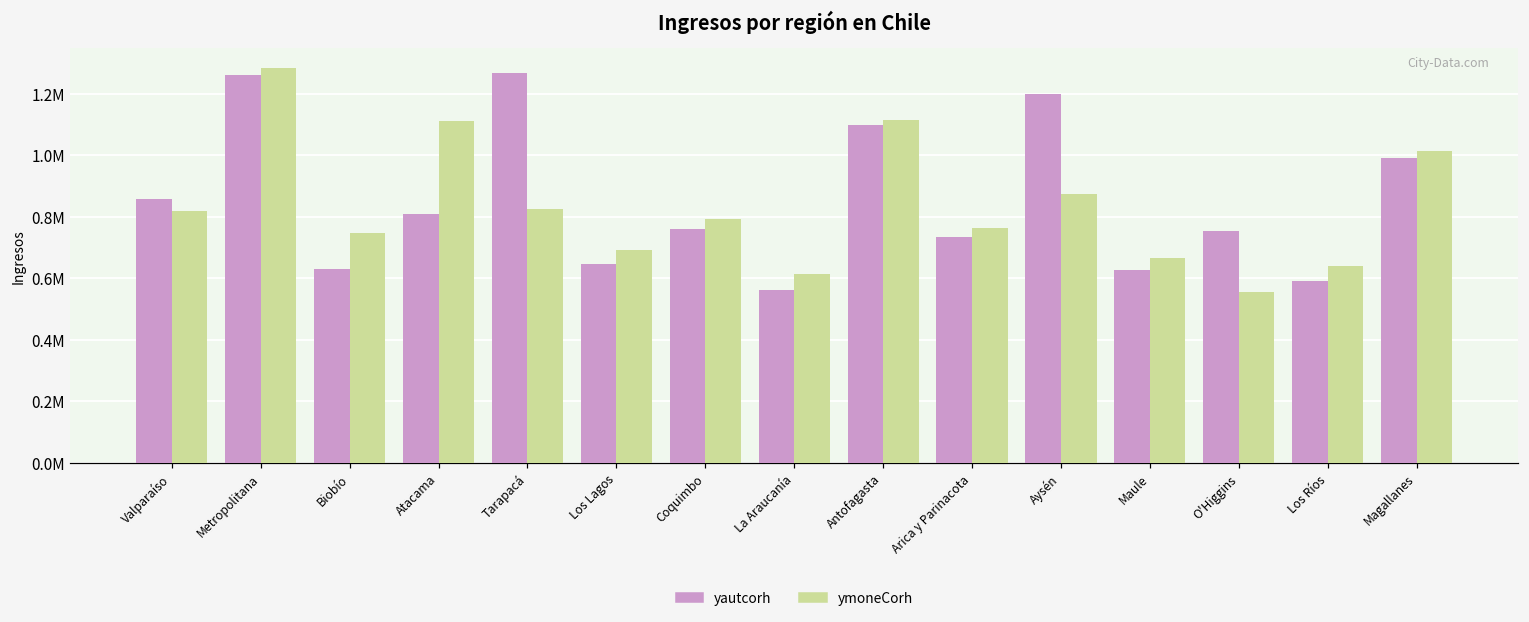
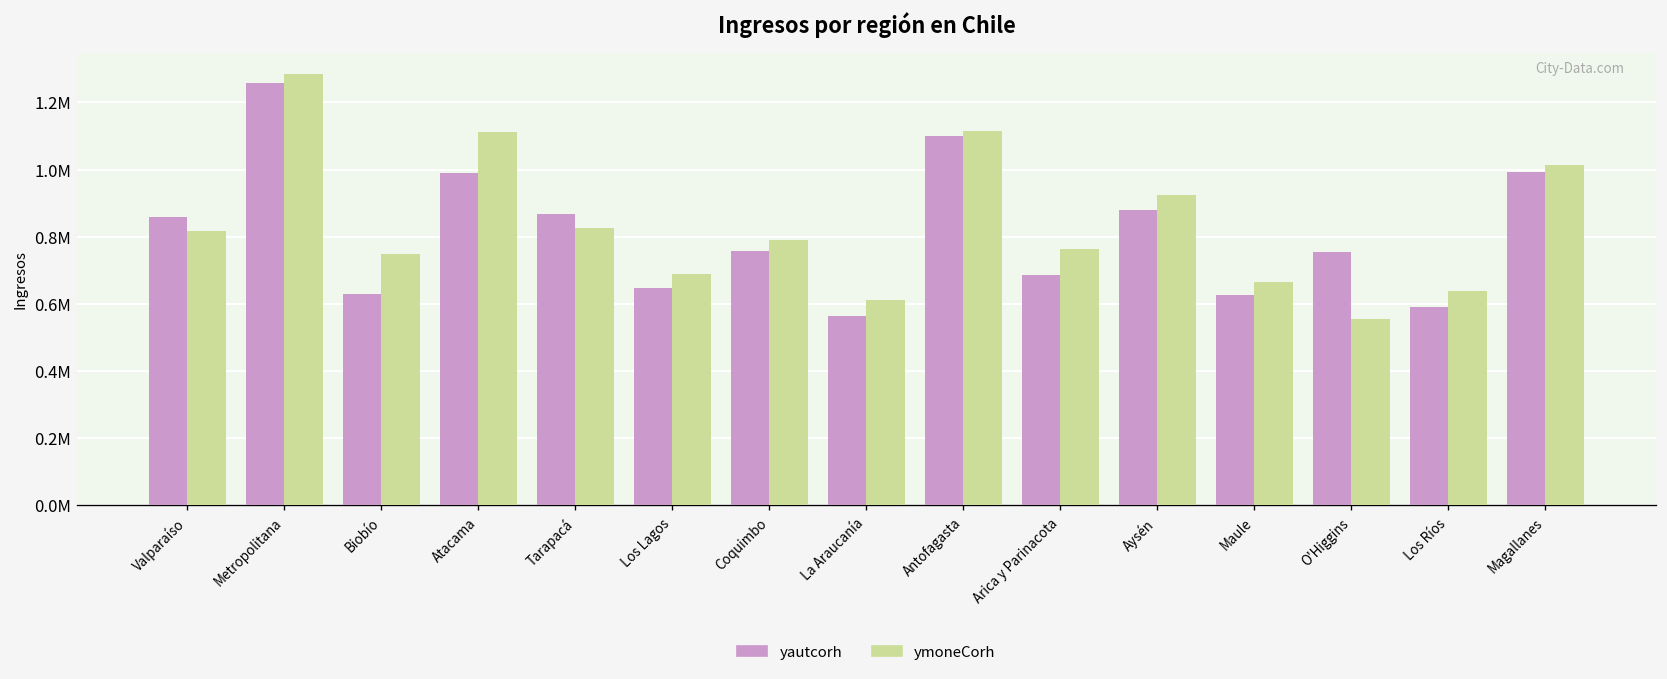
  {
    "yautcorh": {
      "Valparaíso": 860000,
      "Metropolitana": 1260000,
      "Biobío": 630000,
-     "Atacama": 810000,
-     "Tarapacá": 1270000,
+     "Atacama": 990000,
+     "Tarapacá": 870000,
      "Los Lagos": 650000,
      "Coquimbo": 760000,
      "La Araucanía": 560000,
      "Antofagasta": 1100000,
-     "Arica y Parinacota": 730000,
-     "Aysén": 1200000,
+     "Arica y Parinacota": 690000,
+     "Aysén": 880000,
      "Maule": 630000,
      "O'Higgins": 750000,
      "Los Ríos": 590000,
      "Magallanes": 990000
    },
    "ymoneCorh": {
      "Valparaíso": 820000,
      "Metropolitana": 1280000,
      "Biobío": 750000,
      "Atacama": 1110000,
      "Tarapacá": 830000,
      "Los Lagos": 690000,
      "Coquimbo": 790000,
      "La Araucanía": 610000,
      "Antofagasta": 1110000,
      "Arica y Parinacota": 760000,
-     "Aysén": 870000,
+     "Aysén": 920000,
      "Maule": 670000,
      "O'Higgins": 550000,
      "Los Ríos": 640000,
      "Magallanes": 1010000
    }
  }
